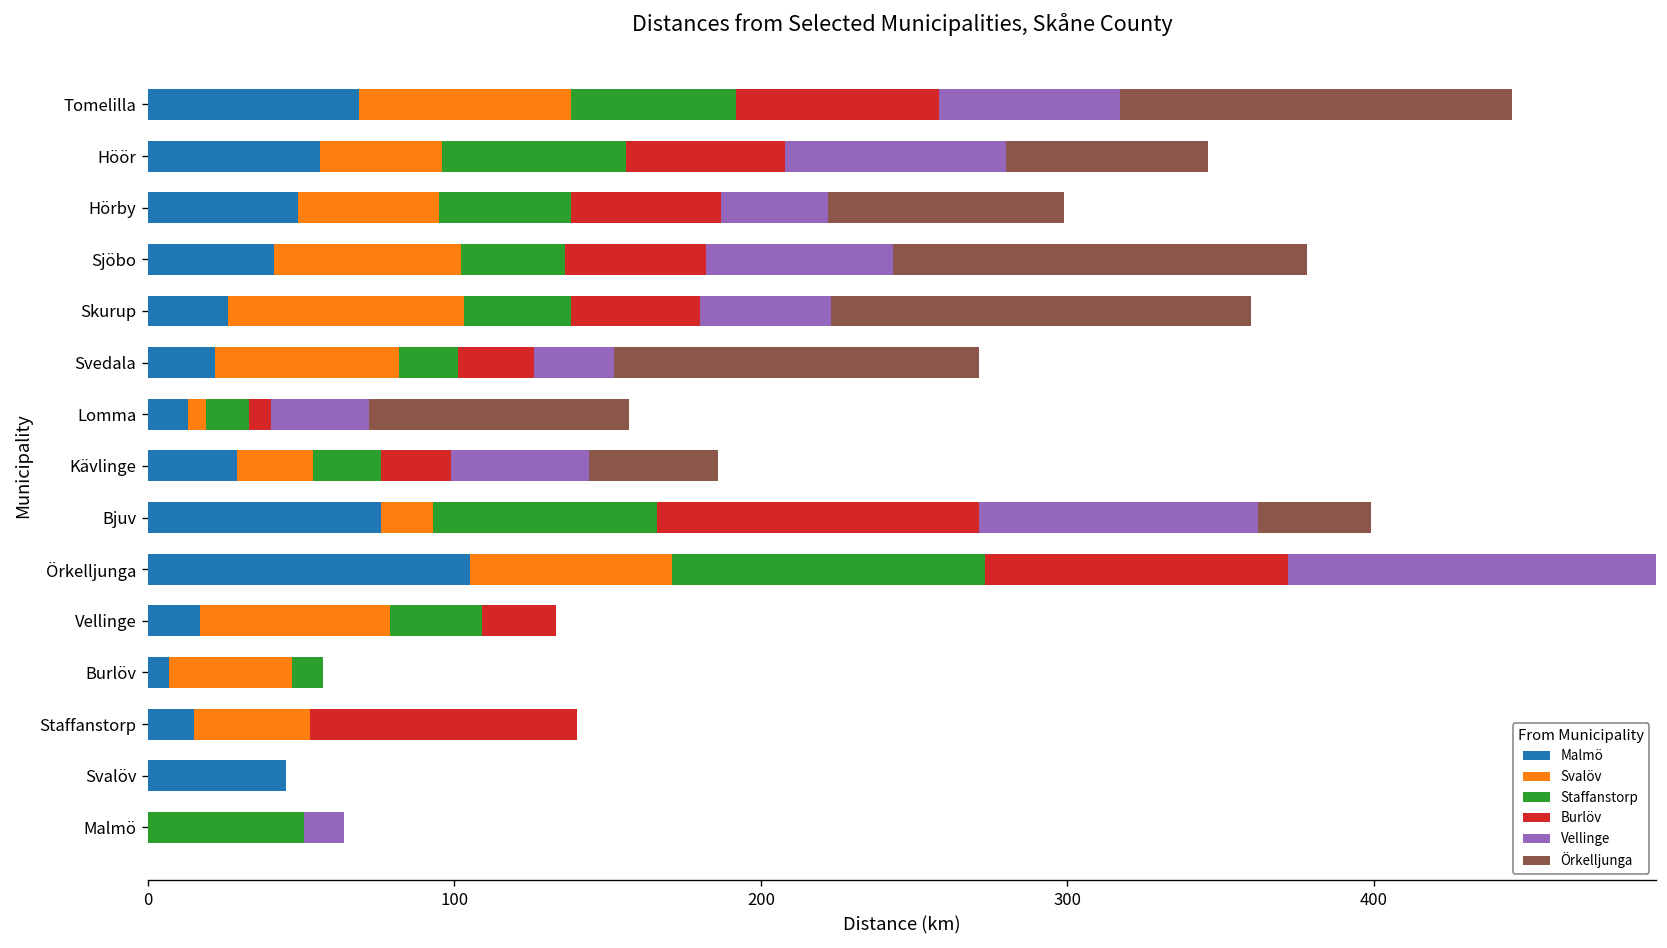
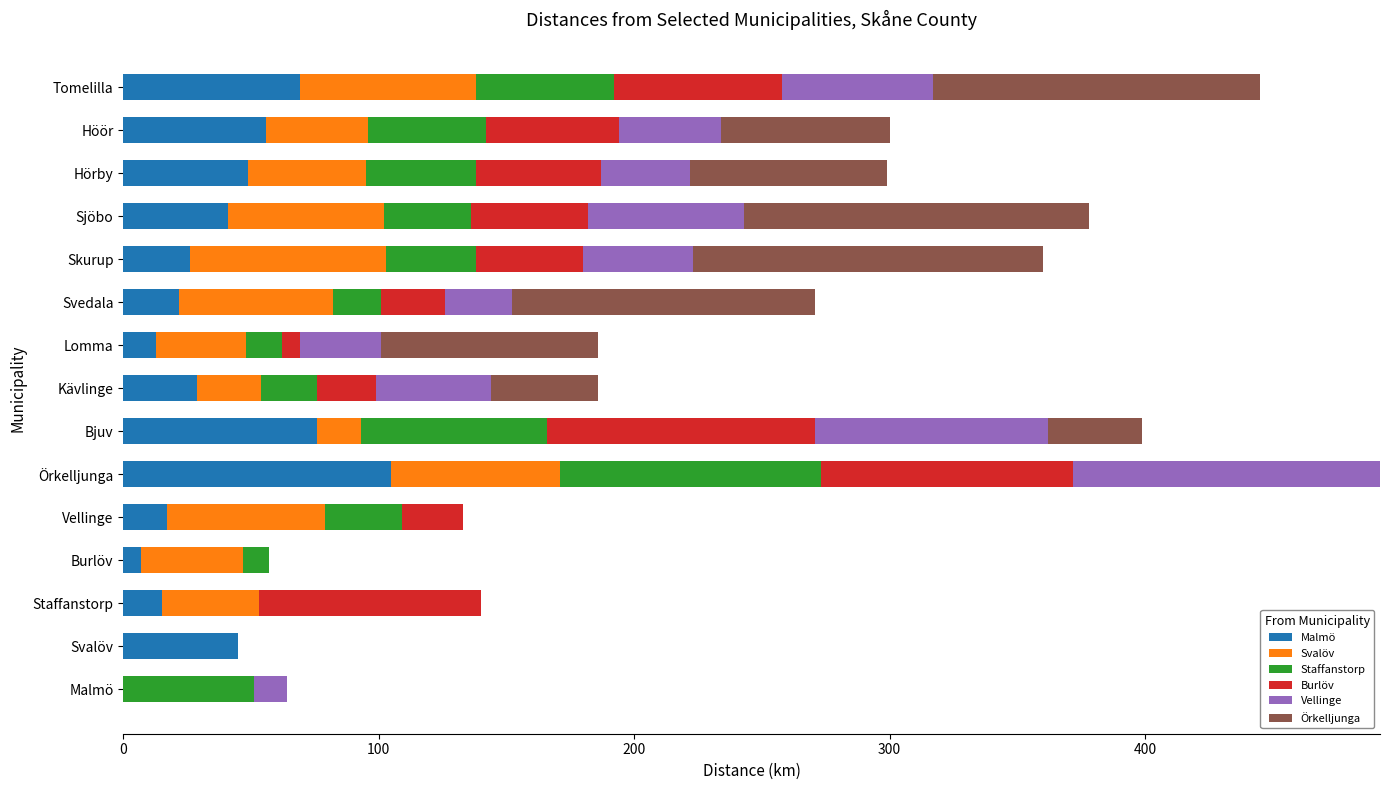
  {
    "Malmö": {
      "Tomelilla": 69,
      "Höör": 56,
      "Hörby": 49,
      "Sjöbo": 41,
      "Skurup": 26,
      "Svedala": 22,
      "Lomma": 13,
      "Kävlinge": 29,
      "Bjuv": 76,
      "Örkelljunga": 105,
      "Vellinge": 17,
      "Burlöv": 7,
      "Staffanstorp": 15,
      "Svalöv": 45,
      "Malmö": 0
    },
    "Svalöv": {
      "Tomelilla": 69,
      "Höör": 40,
      "Hörby": 46,
      "Sjöbo": 61,
      "Skurup": 77,
      "Svedala": 60,
-     "Lomma": 6,
+     "Lomma": 35,
      "Kävlinge": 25,
      "Bjuv": 17,
      "Örkelljunga": 66,
      "Vellinge": 62,
      "Burlöv": 40,
      "Staffanstorp": 38,
      "Svalöv": 0,
      "Malmö": 0
    },
    "Staffanstorp": {
      "Tomelilla": 54,
-     "Höör": 60,
+     "Höör": 46,
      "Hörby": 43,
      "Sjöbo": 34,
      "Skurup": 35,
      "Svedala": 19,
      "Lomma": 14,
      "Kävlinge": 22,
      "Bjuv": 73,
      "Örkelljunga": 102,
      "Vellinge": 30,
      "Burlöv": 10,
      "Staffanstorp": 0,
      "Svalöv": 0,
      "Malmö": 51
    },
    "Burlöv": {
      "Tomelilla": 66,
      "Höör": 52,
      "Hörby": 49,
      "Sjöbo": 46,
      "Skurup": 42,
      "Svedala": 25,
      "Lomma": 7,
      "Kävlinge": 23,
      "Bjuv": 105,
      "Örkelljunga": 99,
      "Vellinge": 24,
      "Burlöv": 0,
      "Staffanstorp": 87,
      "Svalöv": 0,
      "Malmö": 0
    },
    "Vellinge": {
      "Tomelilla": 59,
-     "Höör": 72,
+     "Höör": 40,
      "Hörby": 35,
      "Sjöbo": 61,
      "Skurup": 43,
      "Svedala": 26,
      "Lomma": 32,
      "Kävlinge": 45,
      "Bjuv": 91,
      "Örkelljunga": 120,
      "Vellinge": 0,
      "Burlöv": 0,
      "Staffanstorp": 0,
      "Svalöv": 0,
      "Malmö": 13
    },
    "Örkelljunga": {
      "Tomelilla": 128,
      "Höör": 66,
      "Hörby": 77,
      "Sjöbo": 135,
      "Skurup": 137,
      "Svedala": 119,
      "Lomma": 85,
      "Kävlinge": 42,
      "Bjuv": 37,
      "Örkelljunga": 0,
      "Vellinge": 0,
      "Burlöv": 0,
      "Staffanstorp": 0,
      "Svalöv": 0,
      "Malmö": 0
    }
  }
